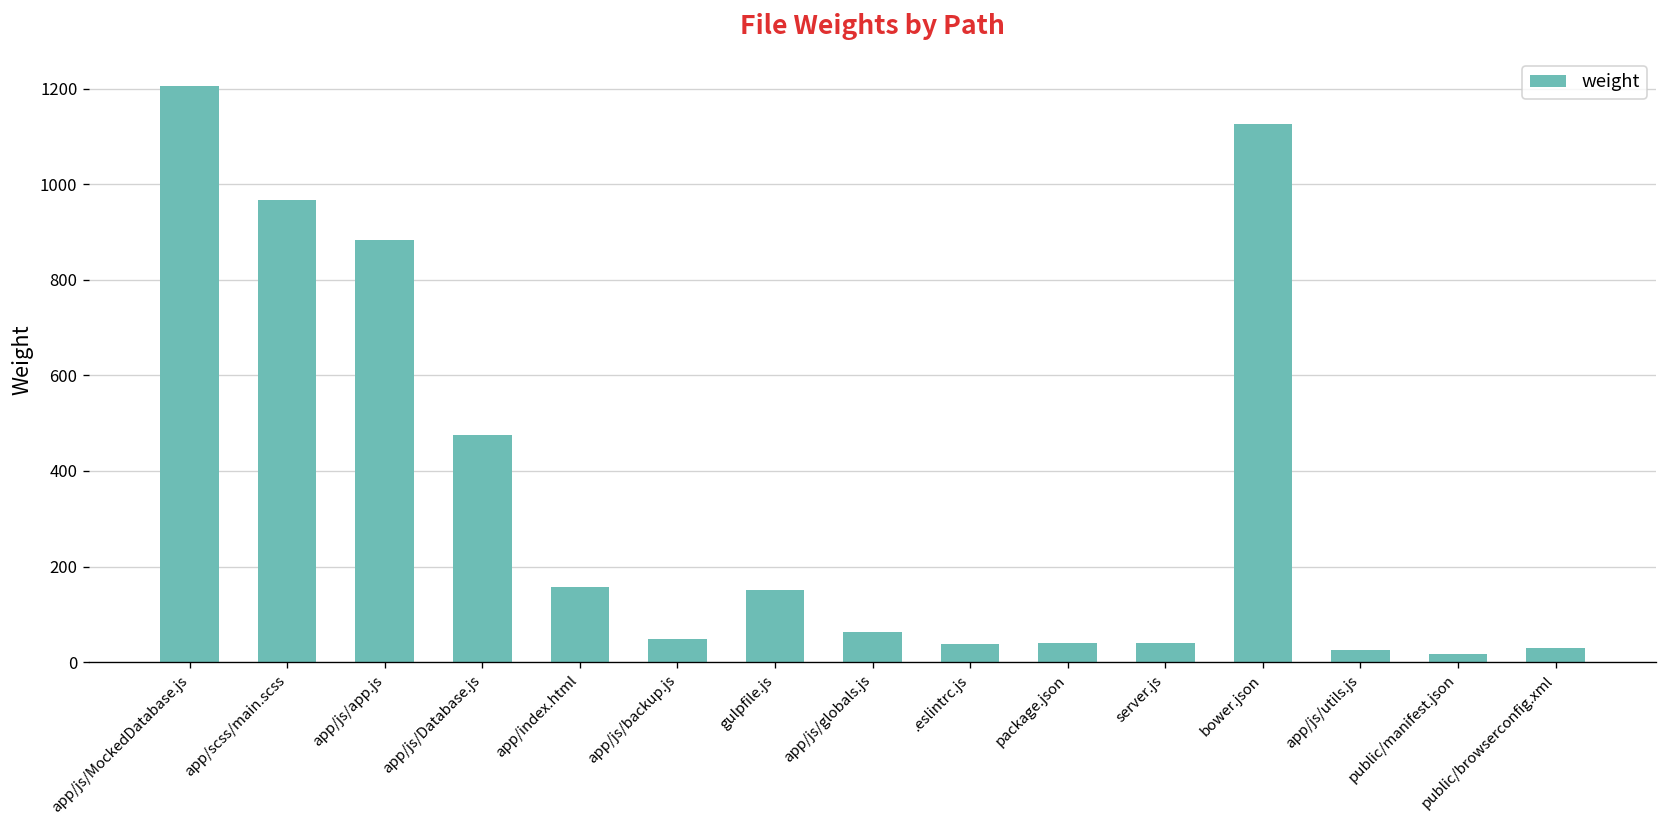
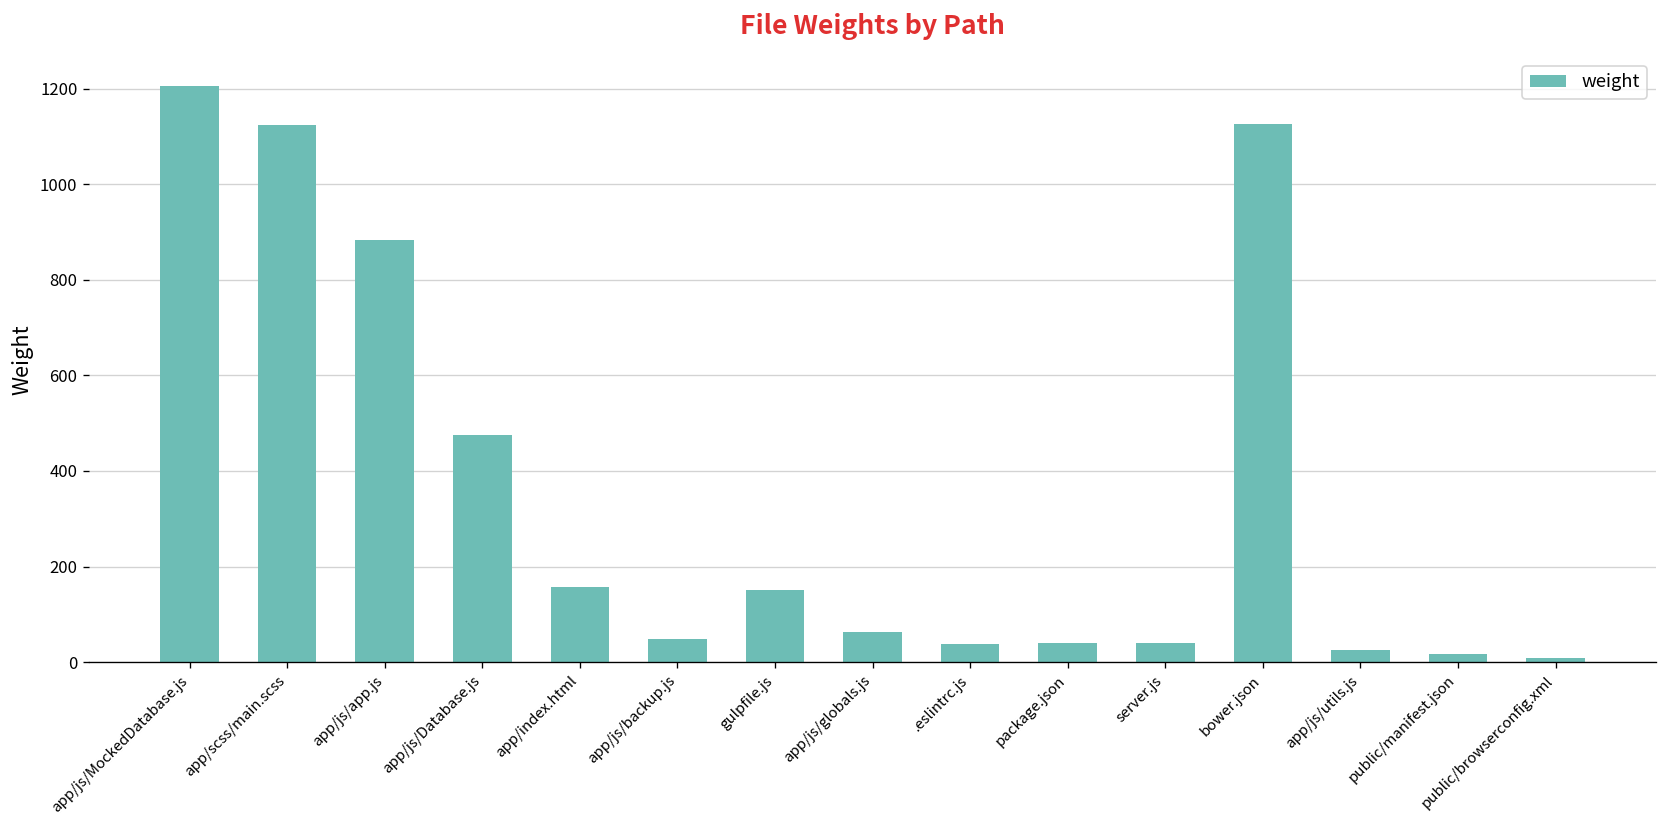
  {
    "app/js/MockedDatabase.js": 1210,
-   "app/scss/main.scss": 970,
+   "app/scss/main.scss": 1120,
    "app/js/app.js": 880,
    "app/js/Database.js": 480,
    "app/index.html": 160,
    "app/js/backup.js": 50,
    "gulpfile.js": 150,
    "app/js/globals.js": 60,
    ".eslintrc.js": 40,
    "package.json": 40,
    "server.js": 40,
    "bower.json": 1130,
    "app/js/utils.js": 30,
    "public/manifest.json": 20,
-   "public/browserconfig.xml": 30
+   "public/browserconfig.xml": 10
  }
